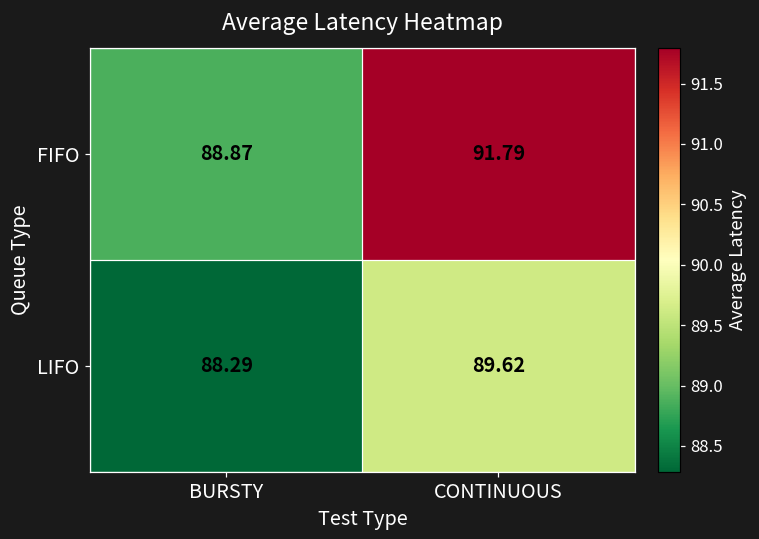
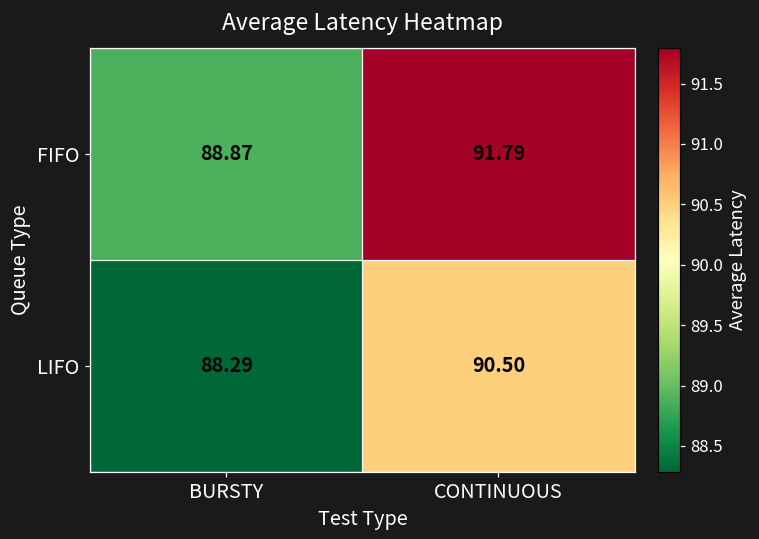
  {
    "FIFO": {
      "BURSTY": 88.87,
      "CONTINUOUS": 91.79
    },
    "LIFO": {
      "BURSTY": 88.29,
-     "CONTINUOUS": 89.62
+     "CONTINUOUS": 90.50
    }
  }
